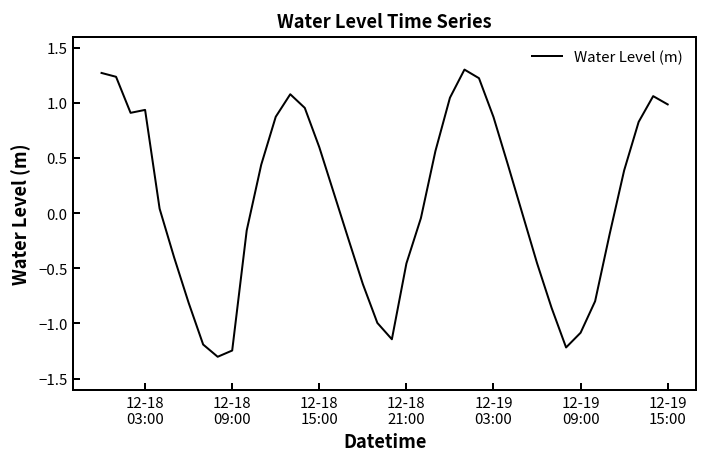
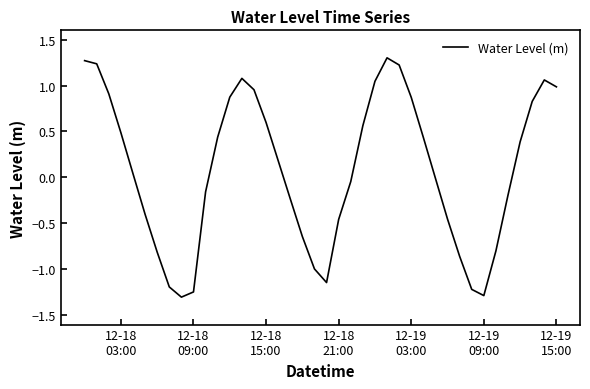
  {
-   "12-18 03:00": 0.9,
+   "12-18 03:00": 0.5,
    "12-18 09:00": -1.2,
    "12-18 15:00": 0.6,
    "12-18 21:00": -0.5,
    "12-19 03:00": 0.9,
-   "12-19 09:00": -1.1,
+   "12-19 09:00": -1.3,
    "12-19 15:00": 1.0
  }
